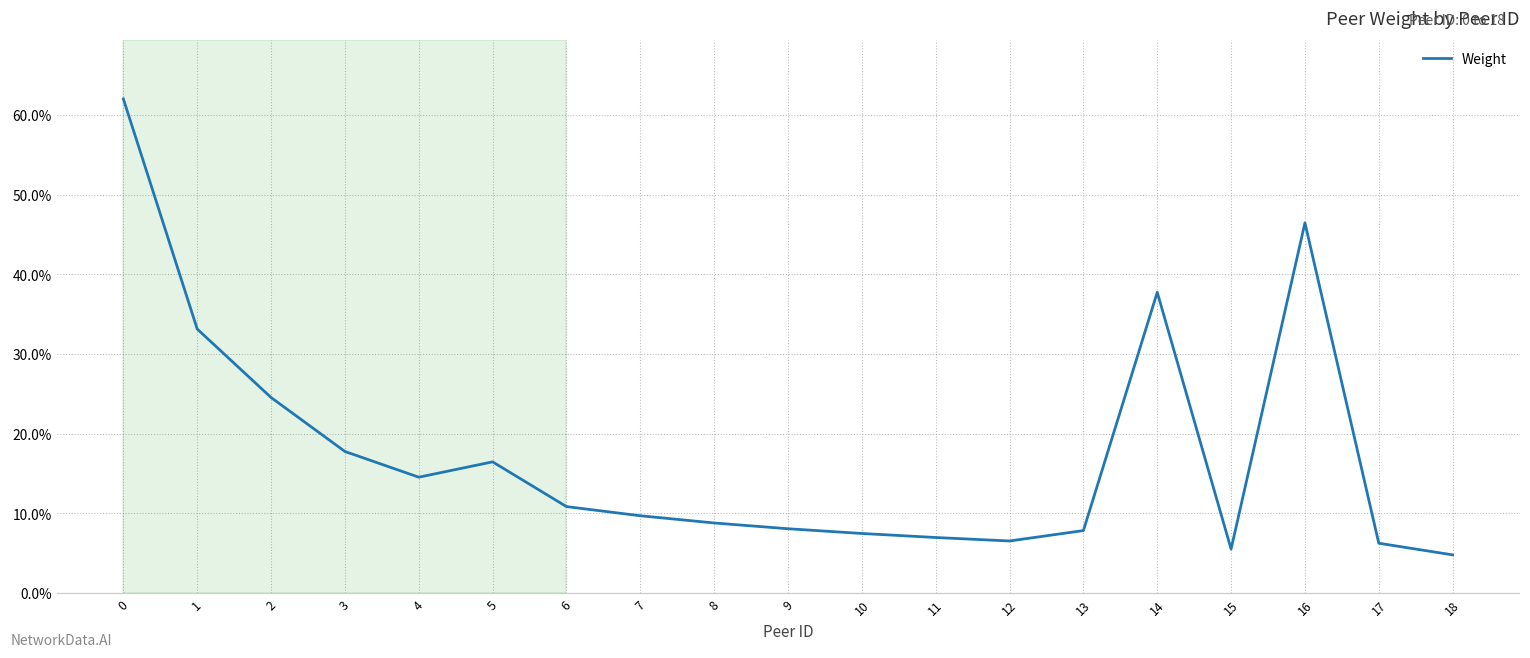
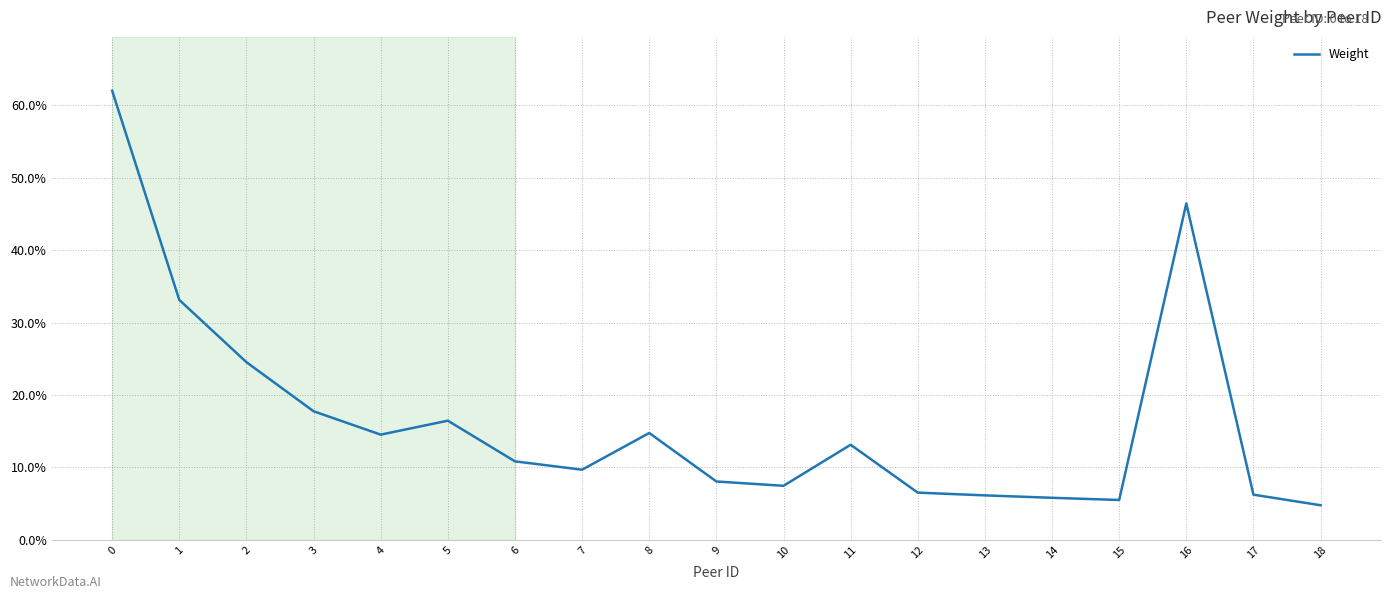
  {
    "0": "62%",
    "1": "33%",
    "2": "25%",
    "3": "18%",
    "4": "15%",
    "5": "16%",
    "6": "11%",
    "7": "10%",
-   "8": "9%",
+   "8": "15%",
    "9": "8%",
    "10": "7%",
-   "11": "7%",
+   "11": "13%",
    "12": "7%",
-   "13": "8%",
-   "14": "38%",
+   "13": "6%",
+   "14": "6%",
    "15": "5%",
    "16": "46%",
    "17": "6%",
    "18": "5%"
  }
